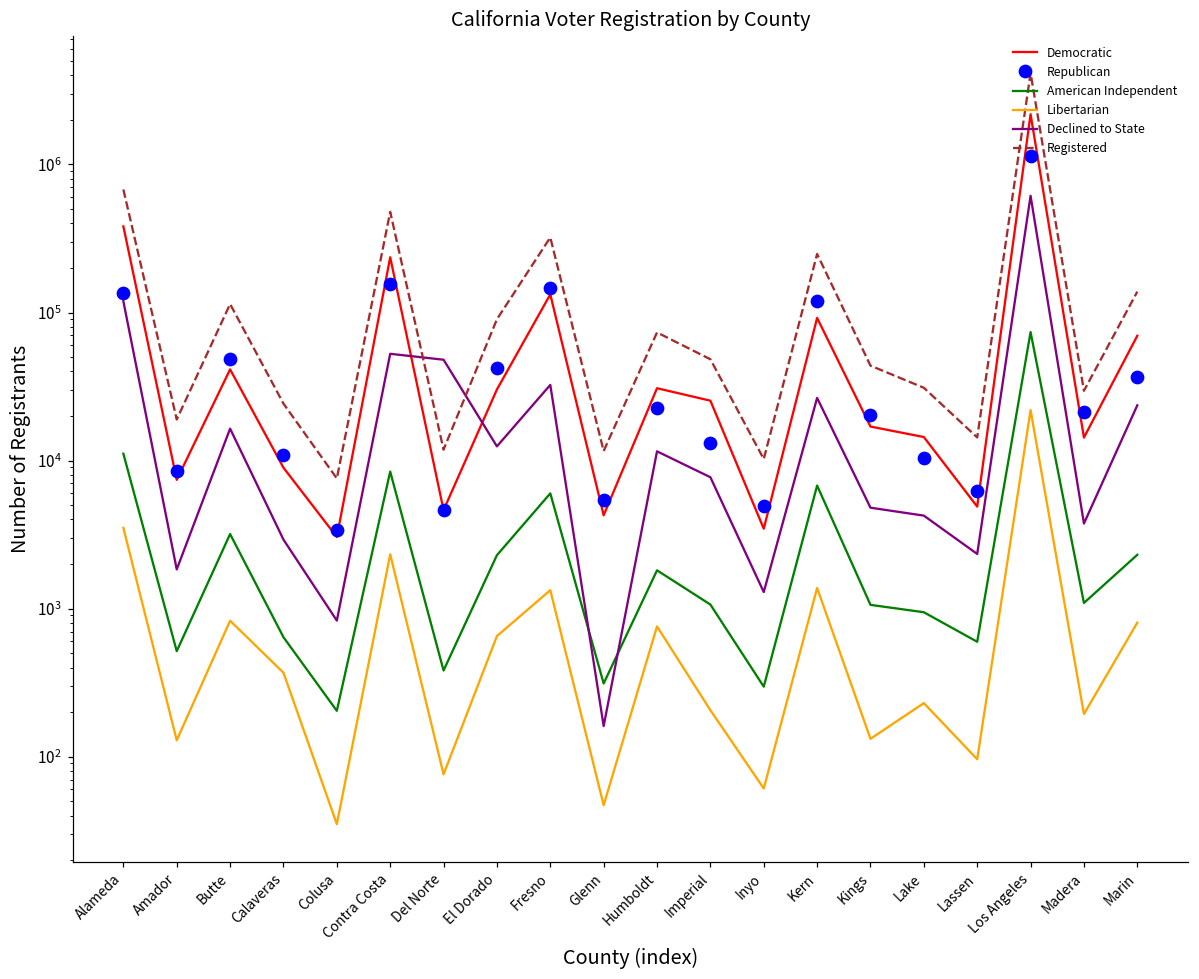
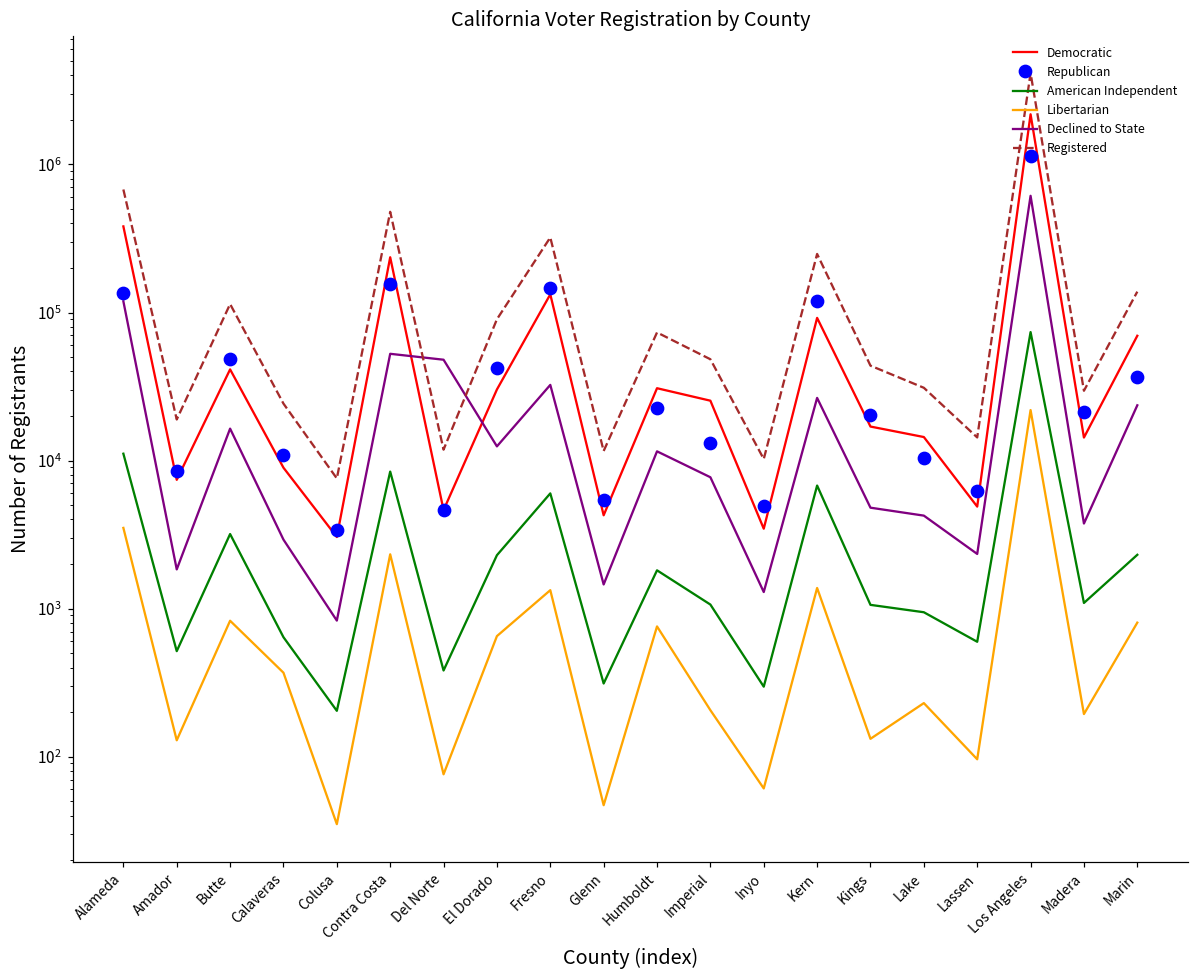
  {
    "Democratic": {
      "Alameda": 380000,
      "Amador": 7000,
      "Butte": 41000,
      "Calaveras": 9000,
      "Colusa": 3000,
      "Contra Costa": 240000,
      "El Dorado": 30000,
      "Fresno": 130000,
      "Glenn": 4300,
      "Humboldt": 31000,
      "Imperial": 25000,
      "Inyo": 3500,
      "Kern": 90000,
      "Kings": 17000,
      "Lake": 14000,
      "Lassen": 4900,
      "Los Angeles": 2200000,
      "Madera": 14000,
      "Marin": 70000
    },
    "Republican": {
      "Alameda": 130000,
      "Amador": 9000,
      "Butte": 48000,
      "Calaveras": 11000,
      "Colusa": 3400,
      "Contra Costa": 150000,
      "El Dorado": 42000,
      "Fresno": 150000,
      "Glenn": 5400,
      "Humboldt": 22000,
      "Imperial": 13000,
      "Inyo": 4900,
      "Kern": 120000,
      "Kings": 20000,
      "Lake": 10000,
      "Lassen": 6000,
      "Los Angeles": 1100000,
      "Madera": 21000,
      "Marin": 37000
    },
    "American Independent": {
      "Alameda": 11000,
      "Amador": 520,
      "Butte": 3200,
      "Calaveras": 600,
      "Colusa": 200,
      "Contra Costa": 8000,
      "Del Norte": 380,
      "El Dorado": 2300,
      "Fresno": 6000,
      "Glenn": 310,
      "Humboldt": 1800,
      "Imperial": 1100,
      "Inyo": 300,
      "Kern": 7000,
      "Kings": 1100,
      "Lake": 900,
      "Lassen": 600,
      "Los Angeles": 70000,
      "Madera": 1100,
      "Marin": 2300
    },
    "Libertarian": {
      "Alameda": 3500,
      "Amador": 130,
      "Butte": 800,
      "Calaveras": 370,
      "Colusa": 35,
      "Contra Costa": 2300,
      "Del Norte": 80,
      "El Dorado": 700,
      "Fresno": 1300,
      "Glenn": 47,
      "Humboldt": 800,
      "Imperial": 210,
      "Inyo": 60,
      "Kern": 1400,
      "Kings": 130,
      "Lake": 230,
      "Lassen": 100,
      "Los Angeles": 22000,
      "Madera": 190,
      "Marin": 800
    },
    "Declined to State": {
      "Alameda": 120000,
      "Amador": 1800,
      "Butte": 16000,
      "Calaveras": 2900,
      "Colusa": 800,
      "Contra Costa": 53000,
      "Del Norte": 48000,
      "El Dorado": 12000,
      "Fresno": 32000,
-     "Glenn": 160,
+     "Glenn": 1500,
      "Humboldt": 12000,
      "Imperial": 8000,
      "Inyo": 1300,
      "Kern": 26000,
      "Kings": 4800,
      "Lake": 4200,
      "Lassen": 2300,
      "Los Angeles": 600000,
      "Madera": 3800,
      "Marin": 24000
    },
    "Registered": {
      "Alameda": 700000,
      "Amador": 19000,
      "Butte": 110000,
      "Calaveras": 24000,
      "Colusa": 8000,
      "Contra Costa": 480000,
      "Del Norte": 12000,
      "El Dorado": 90000,
      "Fresno": 320000,
      "Glenn": 12000,
      "Humboldt": 70000,
      "Imperial": 48000,
      "Inyo": 10000,
      "Kern": 250000,
      "Kings": 44000,
      "Lake": 31000,
      "Lassen": 14000,
      "Los Angeles": 4100000,
      "Madera": 30000,
      "Marin": 140000
    }
  }
